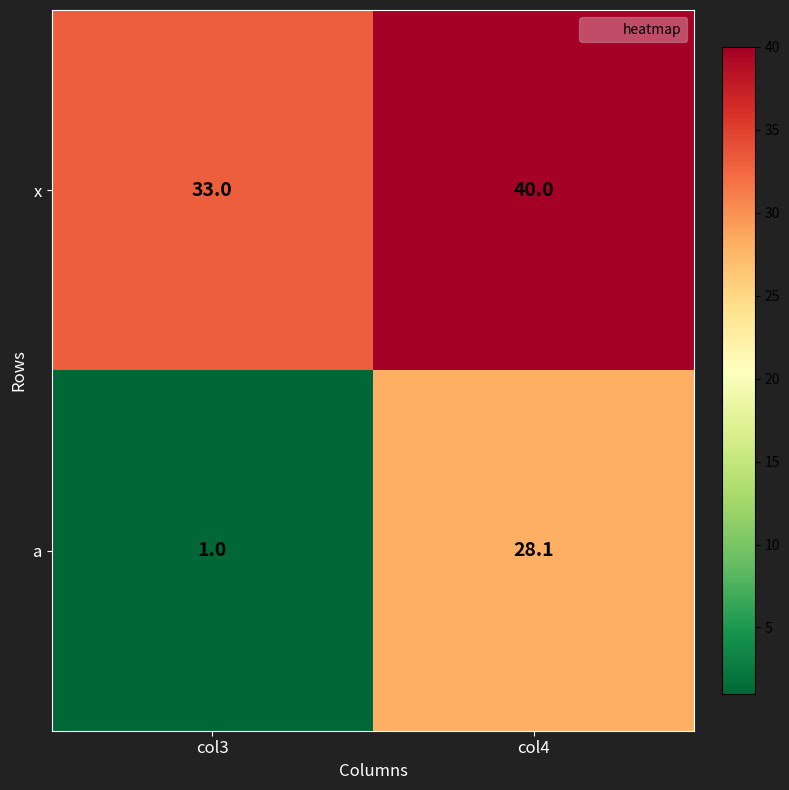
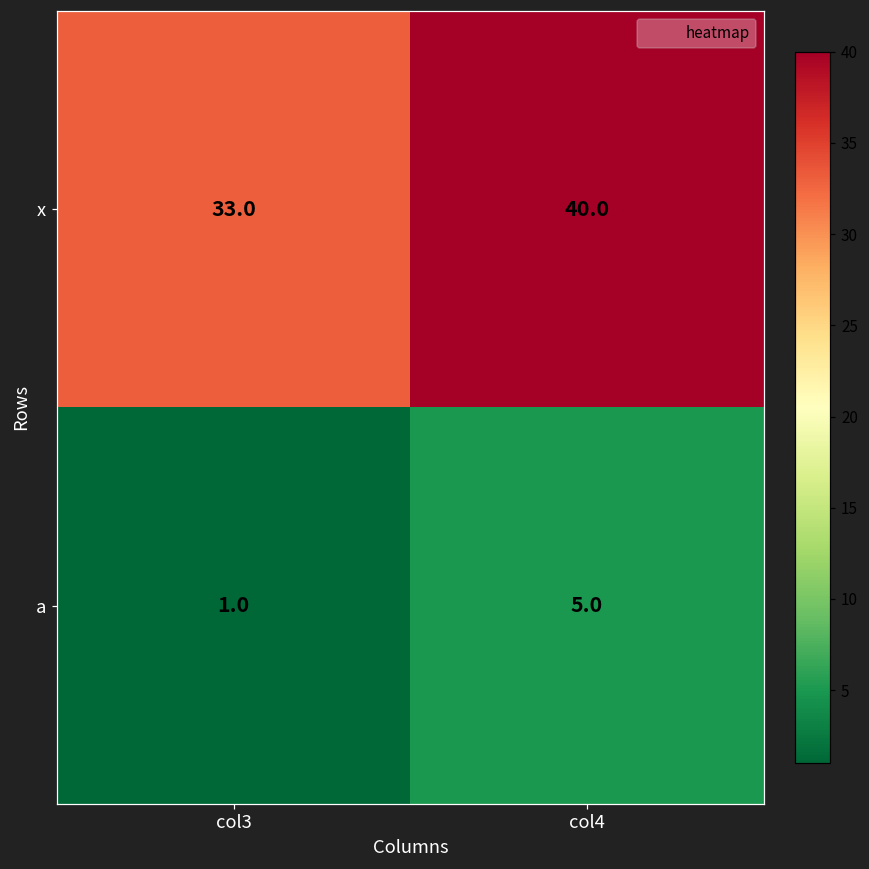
  {
    "x": {
      "col3": 33.0,
      "col4": 40.0
    },
    "a": {
      "col3": 1.0,
-     "col4": 28.1
+     "col4": 5.0
    }
  }
